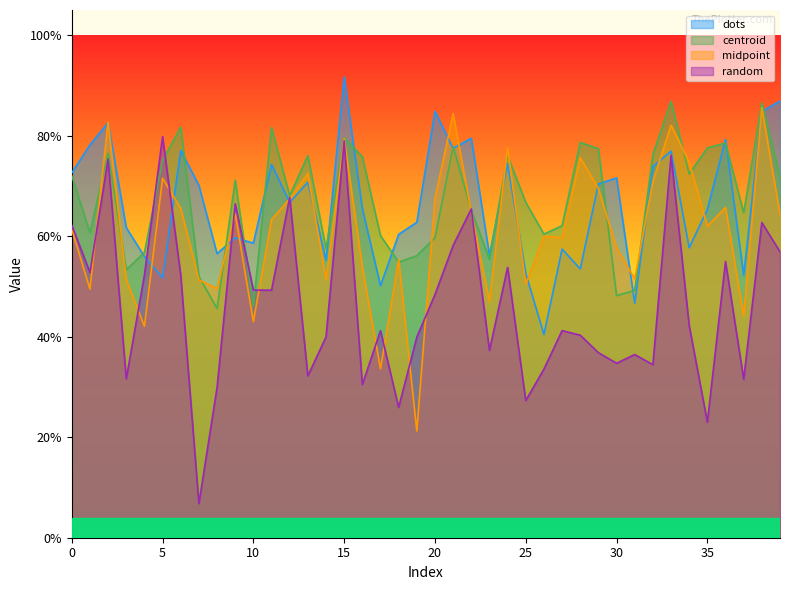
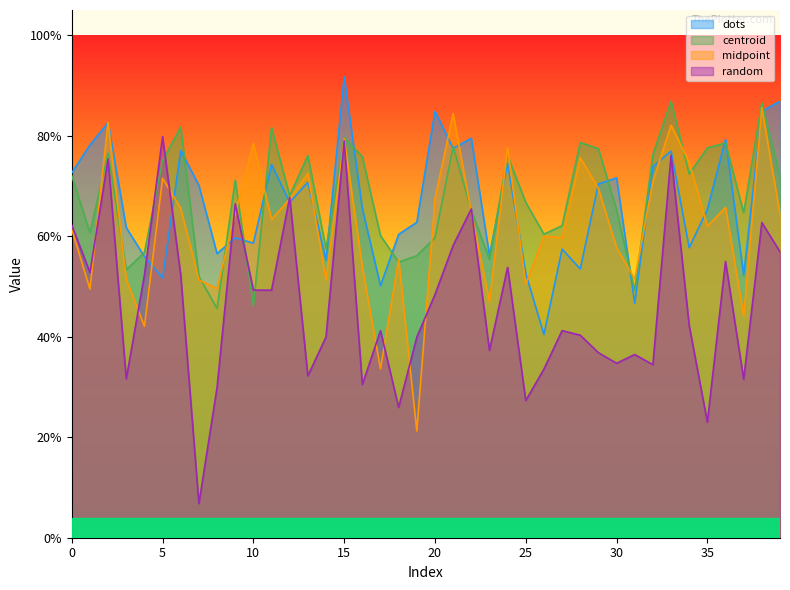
  {
    "dots": {
      "0": "73%",
      "5": "52%",
      "10": "59%",
      "15": "92%",
      "20": "85%",
      "25": "53%",
      "30": "72%",
      "35": "65%"
    },
    "centroid": {
      "0": "72%",
      "5": "75%",
      "10": "46%",
      "20": "60%",
      "25": "67%",
-     "30": "48%",
+     "30": "65%",
      "35": "78%"
    },
    "midpoint": {
      "0": "61%",
      "5": "72%",
-     "10": "43%",
+     "10": "78%",
      "20": "67%",
      "25": "50%",
      "30": "58%",
      "35": "62%"
    },
    "random": {
      "0": "62%",
      "5": "80%",
      "10": "49%",
      "20": "48%",
      "25": "27%",
      "30": "35%",
      "35": "23%"
    }
  }
